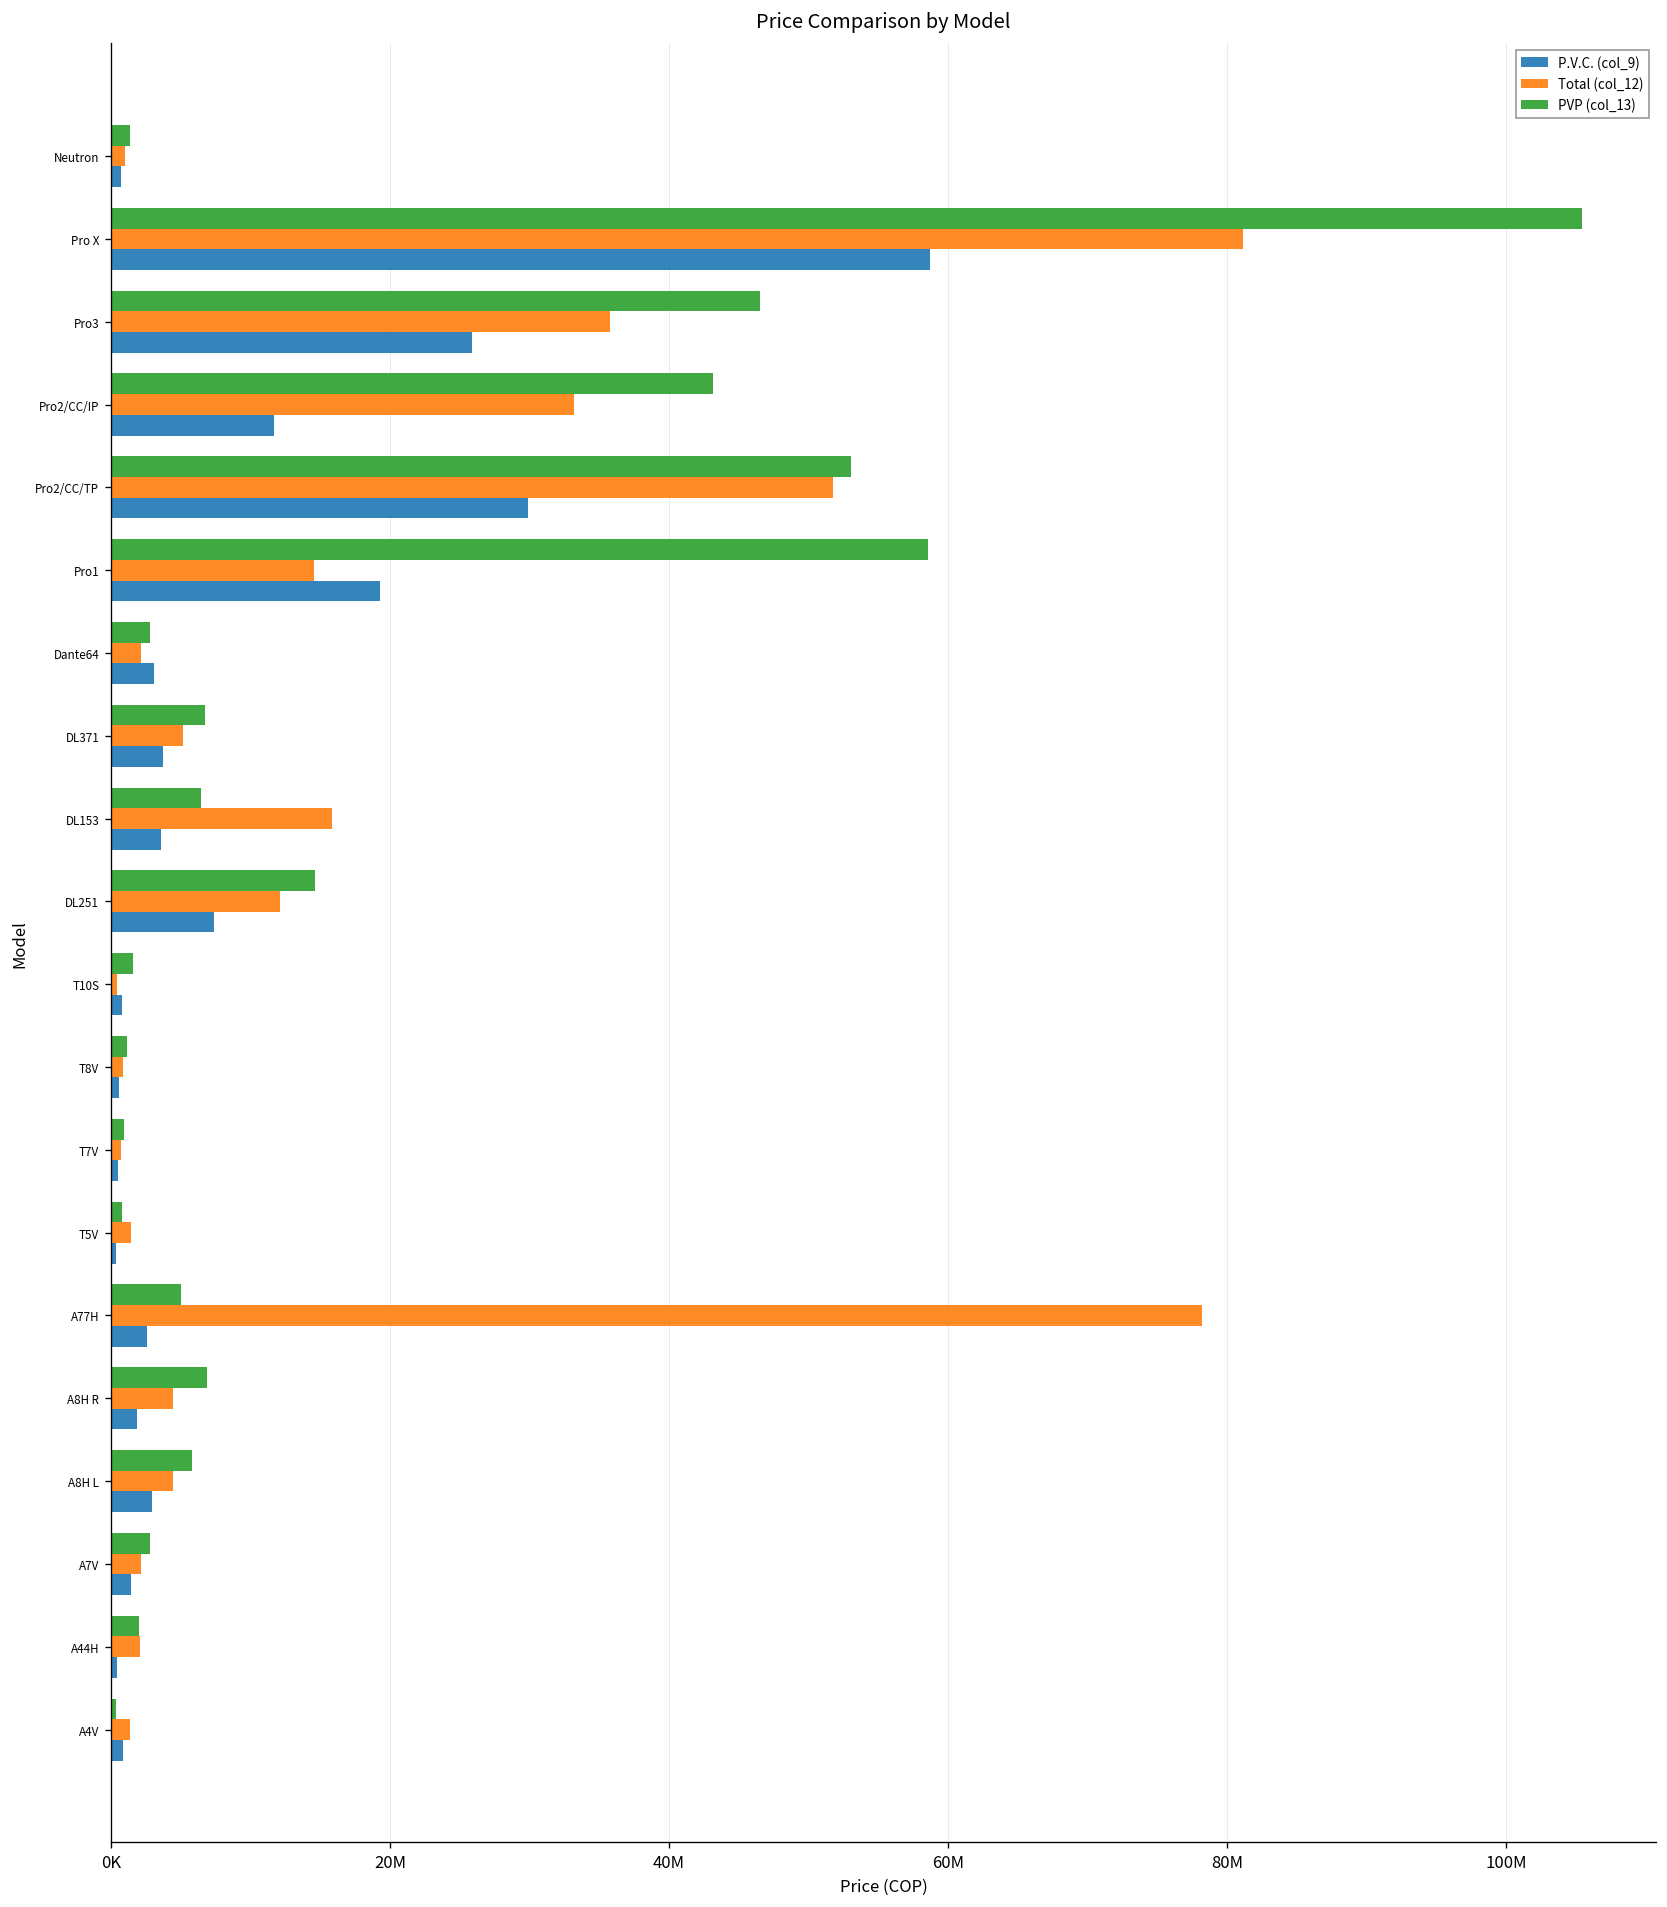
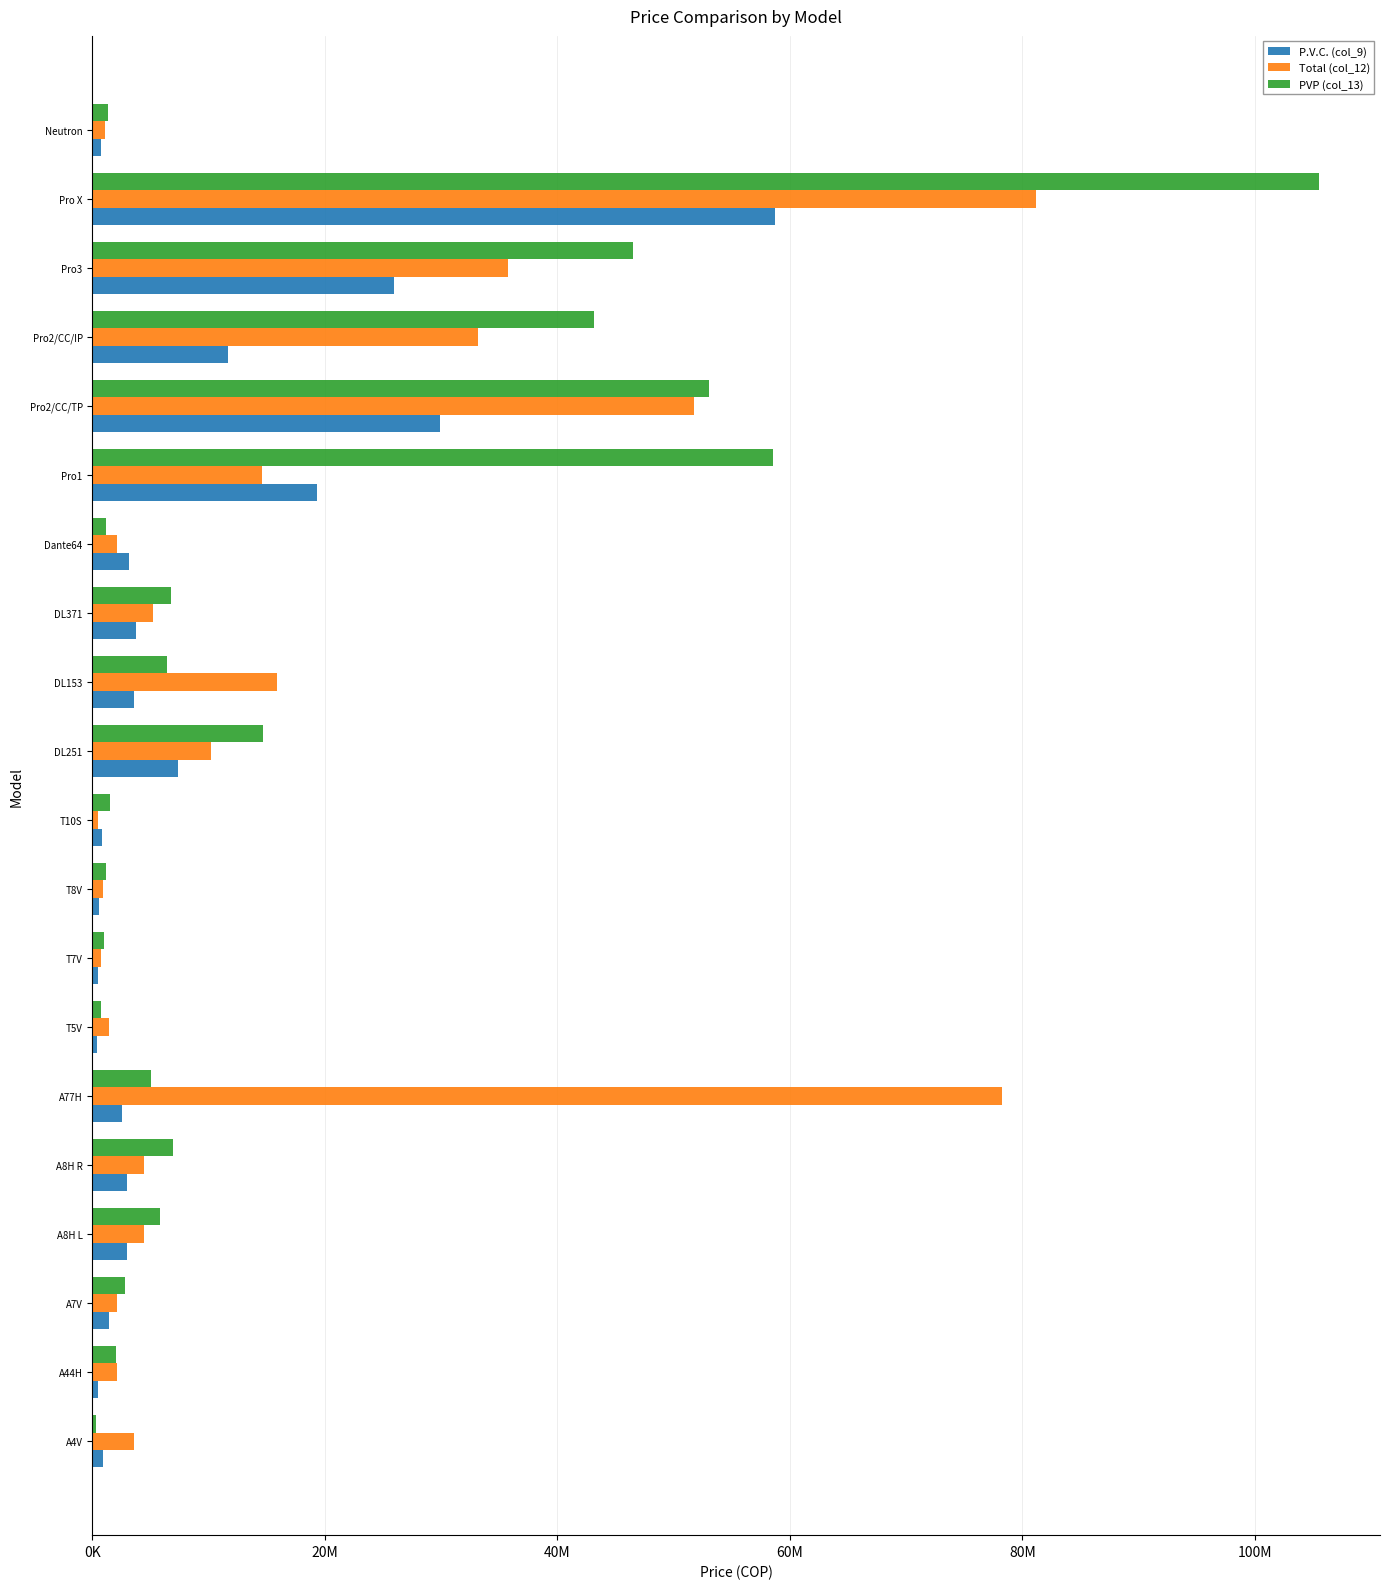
  {
    "P.V.C. (col_9)": {
      "Neutron": 800000,
      "Pro X": 58700000,
      "Pro3": 25900000,
      "Pro2/CC/IP": 11700000,
      "Pro2/CC/TP": 29900000,
      "Pro1": 19300000,
      "Dante64": 3100000,
      "DL371": 3800000,
      "DL153": 3600000,
      "DL251": 7400000,
      "T10S": 800000,
      "T8V": 600000,
      "T7V": 500000,
      "T5V": 400000,
      "A77H": 2600000,
-     "A8H R": 1900000,
+     "A8H R": 3000000,
      "A8H L": 3000000,
      "A7V": 1400000,
      "A44H": 500000,
      "A4V": 900000
    },
    "Total (col_12)": {
      "Neutron": 1000000,
      "Pro X": 81100000,
      "Pro3": 35800000,
      "Pro2/CC/IP": 33200000,
      "Pro2/CC/TP": 51800000,
      "Pro1": 14600000,
      "Dante64": 2200000,
      "DL371": 5200000,
      "DL153": 15900000,
-     "DL251": 12100000,
+     "DL251": 10200000,
      "T10S": 500000,
      "T8V": 900000,
      "T7V": 700000,
      "T5V": 1400000,
      "A77H": 78200000,
      "A8H R": 4500000,
      "A8H L": 4500000,
      "A7V": 2200000,
      "A44H": 2100000,
-     "A4V": 1300000
+     "A4V": 3600000
    },
    "PVP (col_13)": {
      "Neutron": 1400000,
      "Pro X": 105500000,
      "Pro3": 46500000,
      "Pro2/CC/IP": 43200000,
      "Pro2/CC/TP": 53000000,
      "Pro1": 58600000,
-     "Dante64": 2800000,
+     "Dante64": 1200000,
      "DL371": 6700000,
      "DL153": 6400000,
      "DL251": 14600000,
      "T10S": 1600000,
      "T8V": 1200000,
      "T7V": 1000000,
      "T5V": 800000,
      "A77H": 5000000,
      "A8H R": 6900000,
      "A8H L": 5800000,
      "A7V": 2800000,
      "A44H": 2000000,
      "A4V": 300000
    }
  }
